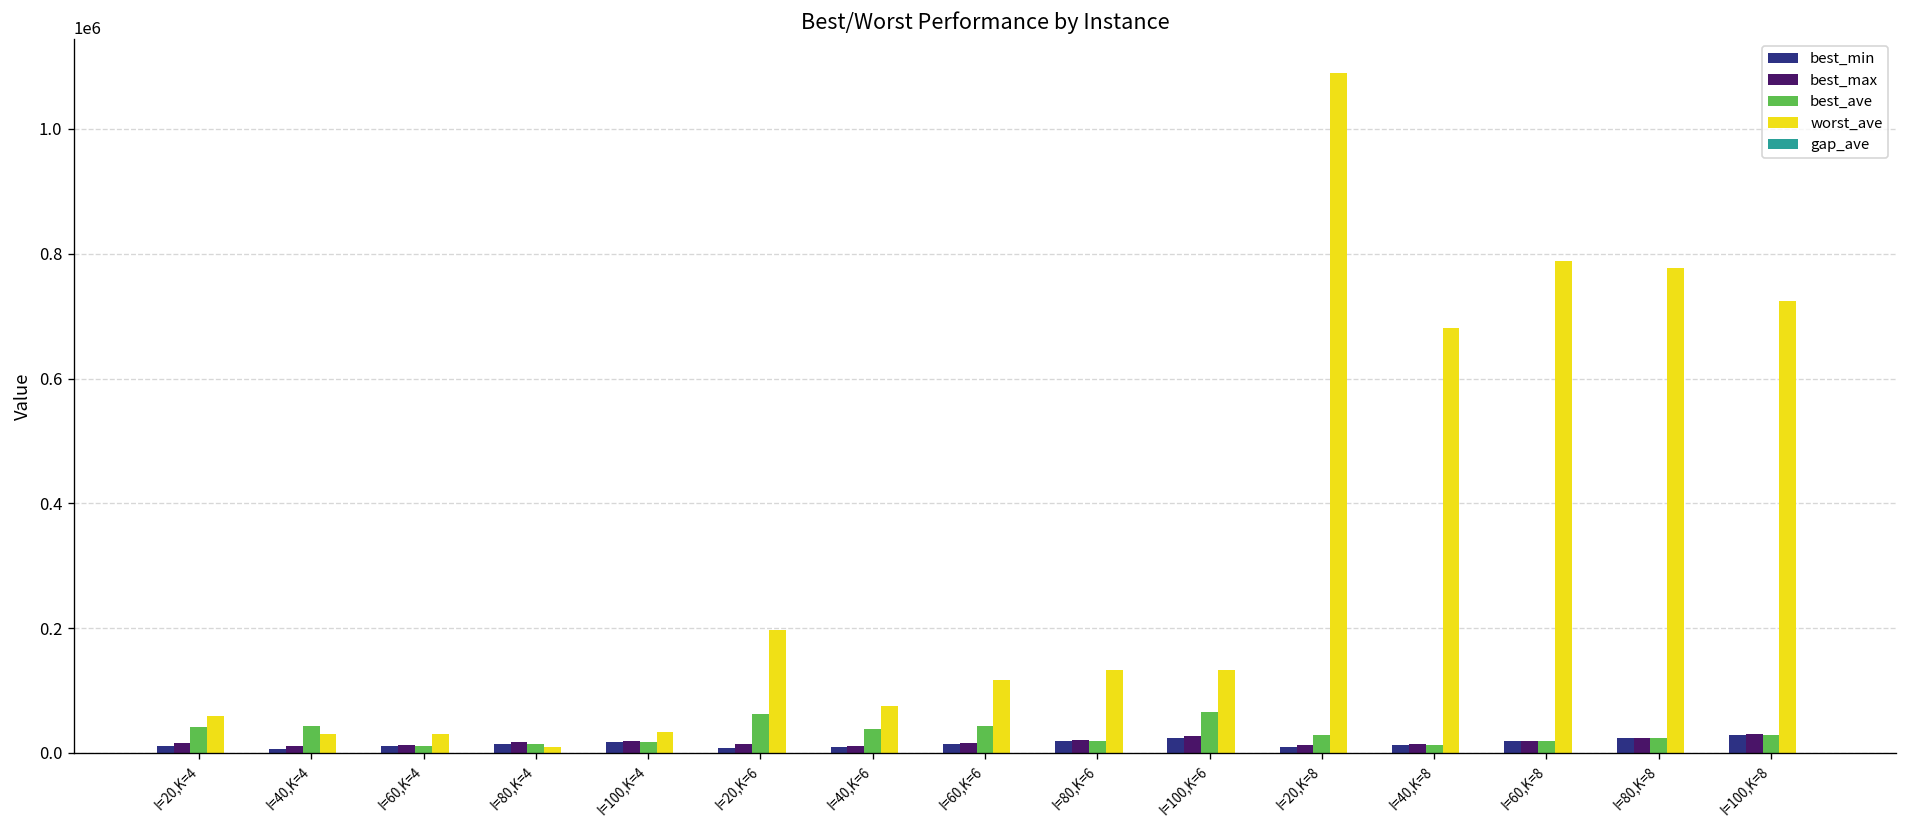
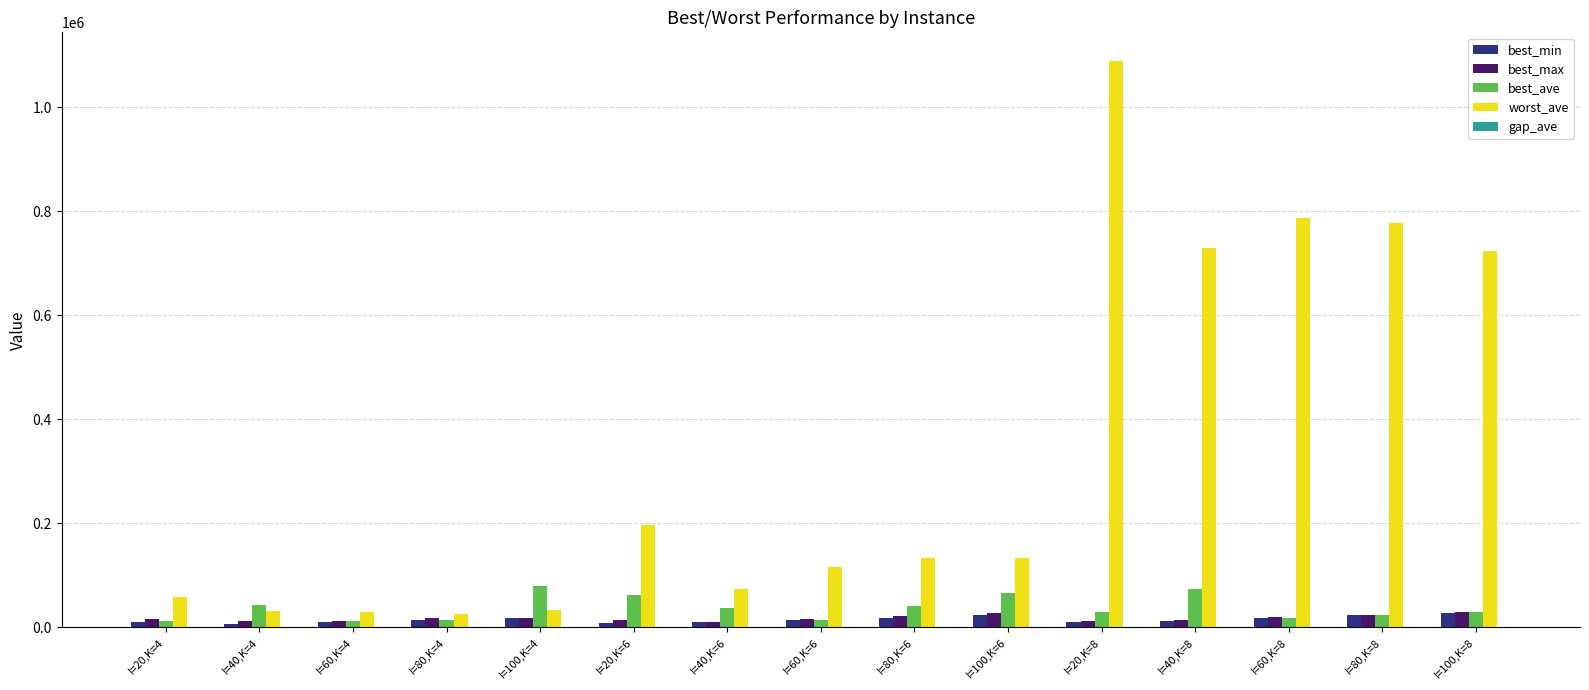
  {
    "best_ave": {
-     "I=20,K=4": 40000,
+     "I=20,K=4": 10000,
      "I=40,K=4": 40000,
      "I=60,K=4": 10000,
      "I=80,K=4": 10000,
-     "I=100,K=4": 20000,
+     "I=100,K=4": 80000,
      "I=20,K=6": 60000,
      "I=40,K=6": 40000,
-     "I=60,K=6": 40000,
-     "I=80,K=6": 20000,
+     "I=60,K=6": 20000,
+     "I=80,K=6": 40000,
      "I=100,K=6": 70000,
      "I=20,K=8": 30000,
-     "I=40,K=8": 10000,
+     "I=40,K=8": 70000,
      "I=60,K=8": 20000,
      "I=80,K=8": 20000,
      "I=100,K=8": 30000
    },
    "worst_ave": {
      "I=20,K=4": 60000,
      "I=40,K=4": 30000,
      "I=60,K=4": 30000,
-     "I=80,K=4": 10000,
+     "I=80,K=4": 30000,
      "I=100,K=4": 30000,
      "I=20,K=6": 200000,
      "I=40,K=6": 70000,
      "I=60,K=6": 120000,
      "I=80,K=6": 130000,
      "I=100,K=6": 130000,
      "I=20,K=8": 1090000,
-     "I=40,K=8": 680000,
+     "I=40,K=8": 730000,
      "I=60,K=8": 790000,
      "I=80,K=8": 780000,
      "I=100,K=8": 720000
    }
  }
